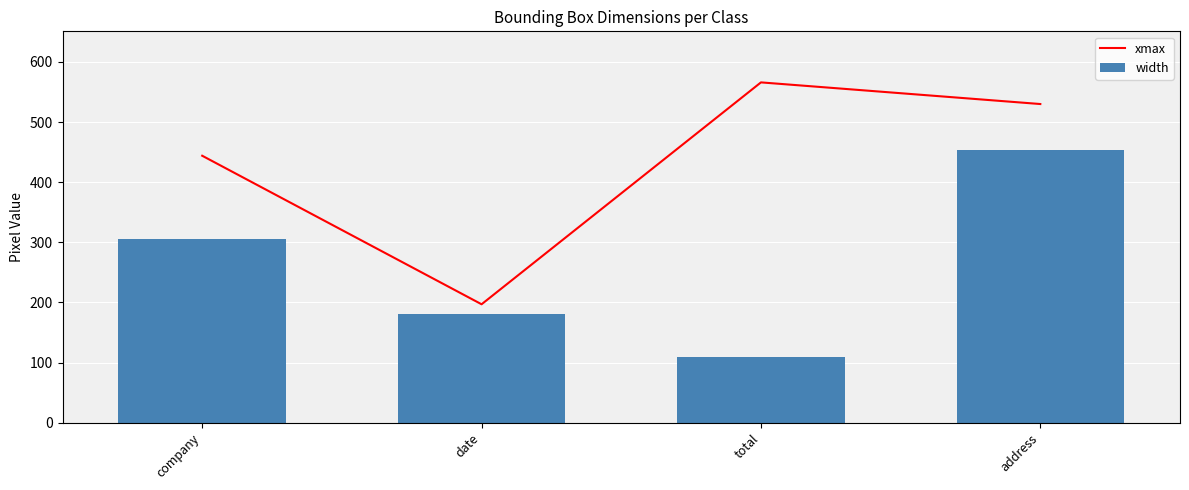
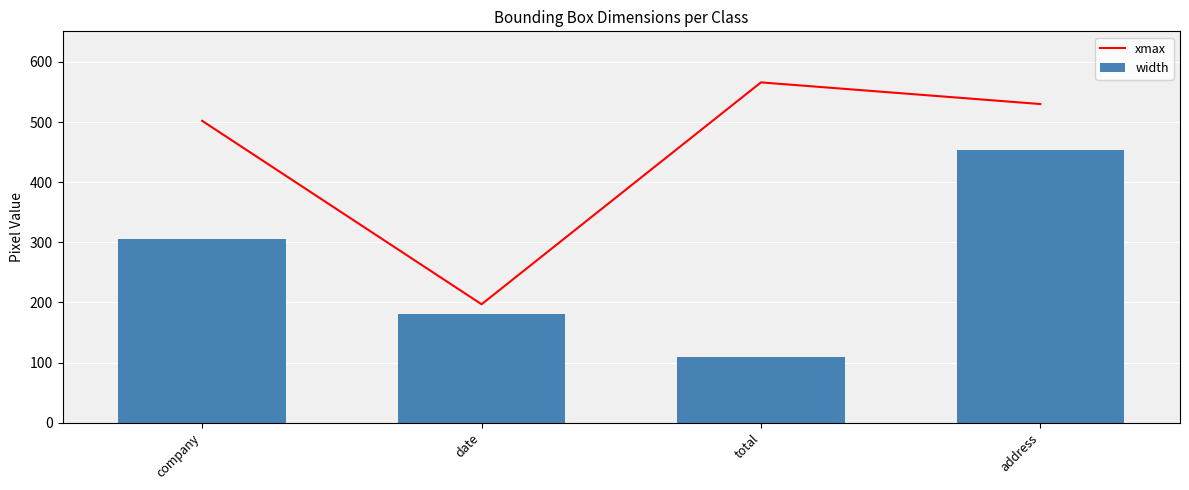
  {
    "xmax": {
-     "company": 440,
+     "company": 500,
      "date": 200,
      "total": 570,
      "address": 530
    },
    "width": {
      "company": 310,
      "date": 180,
      "total": 110,
      "address": 450
    }
  }
